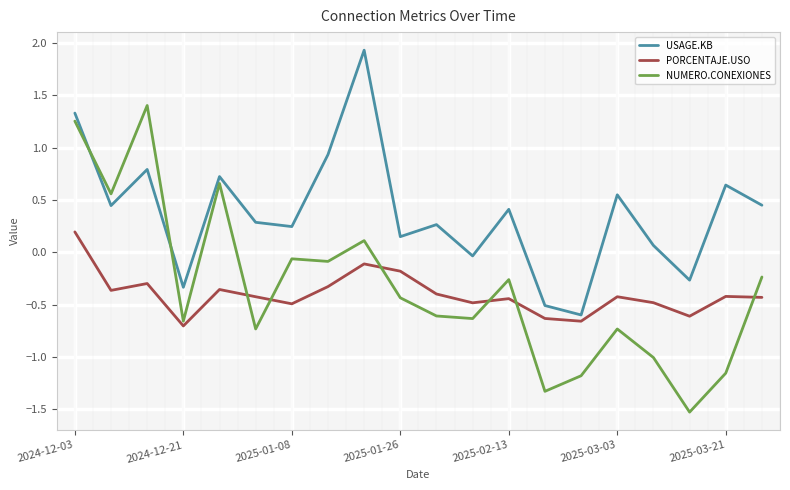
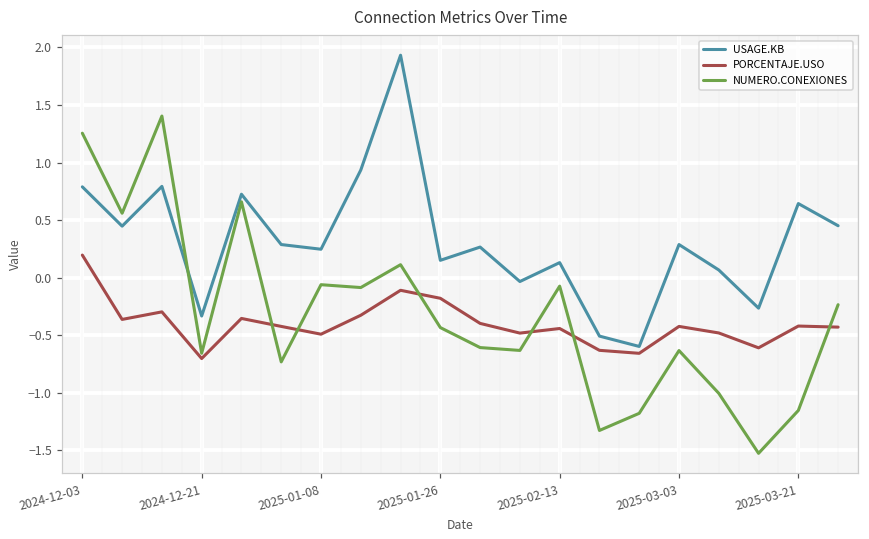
  {
    "USAGE.KB": {
-     "2024-12-03": 1.33,
+     "2024-12-03": 0.79,
      "2024-12-21": -0.33,
      "2025-01-08": 0.25,
      "2025-01-26": 0.15,
-     "2025-02-13": 0.41,
-     "2025-03-03": 0.55,
+     "2025-02-13": 0.13,
+     "2025-03-03": 0.29,
      "2025-03-21": 0.64
    },
    "PORCENTAJE.USO": {
      "2024-12-03": 0.20,
      "2024-12-21": -0.70,
      "2025-01-08": -0.49,
      "2025-01-26": -0.18,
      "2025-02-13": -0.44,
      "2025-03-03": -0.42,
      "2025-03-21": -0.42
    },
    "NUMERO.CONEXIONES": {
      "2024-12-03": 1.25,
      "2024-12-21": -0.66,
      "2025-01-08": -0.06,
      "2025-01-26": -0.43,
-     "2025-02-13": -0.26,
-     "2025-03-03": -0.73,
+     "2025-02-13": -0.07,
+     "2025-03-03": -0.63,
      "2025-03-21": -1.16
    }
  }
